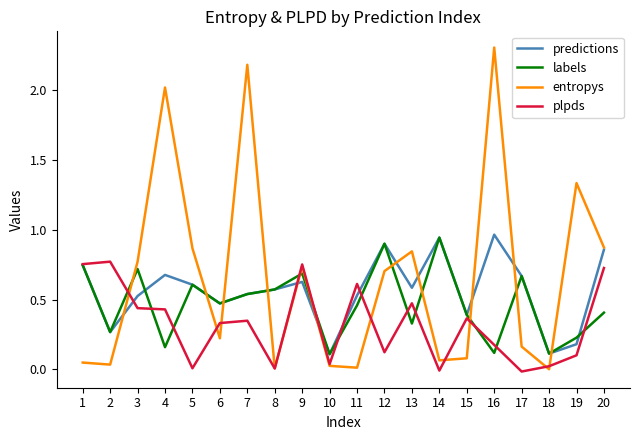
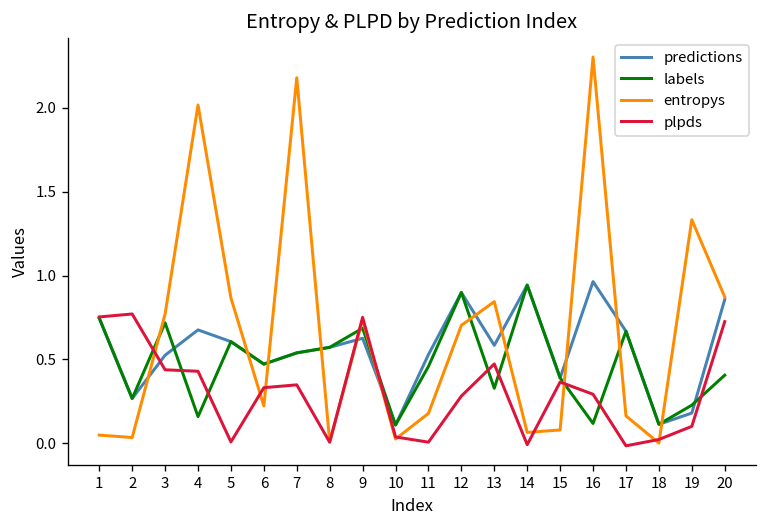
  {
    "predictions": {
      "3": 0.53,
      "4": 0.68,
      "9": 0.63,
      "11": 0.53,
      "13": 0.58,
      "16": 0.96,
      "19": 0.18
    },
    "labels": {
      "3": 0.72,
      "4": 0.16,
      "9": 0.69,
      "11": 0.46,
      "13": 0.33,
      "16": 0.12,
      "19": 0.23,
      "20": 0.41
    },
    "entropys": {
      "1": 0.05,
      "2": 0.03,
      "3": 0.77,
      "4": 2.02,
      "5": 0.87,
      "6": 0.22,
      "7": 2.18,
-     "11": 0.01,
+     "11": 0.18,
      "12": 0.70,
      "13": 0.84,
      "14": 0.06,
      "15": 0.08,
      "16": 2.30,
      "17": 0.16,
      "18": 0.00,
      "19": 1.33
    },
    "plpds": {
      "2": 0.77,
      "3": 0.44,
      "4": 0.43,
      "5": 0.01,
      "6": 0.33,
      "7": 0.35,
-     "11": 0.61,
-     "12": 0.12,
+     "11": 0.01,
+     "12": 0.28,
      "13": 0.47,
      "14": -0.01,
      "15": 0.37,
-     "16": 0.18,
+     "16": 0.29,
      "17": -0.02,
      "18": 0.02,
      "19": 0.10,
      "20": 0.73
    }
  }
